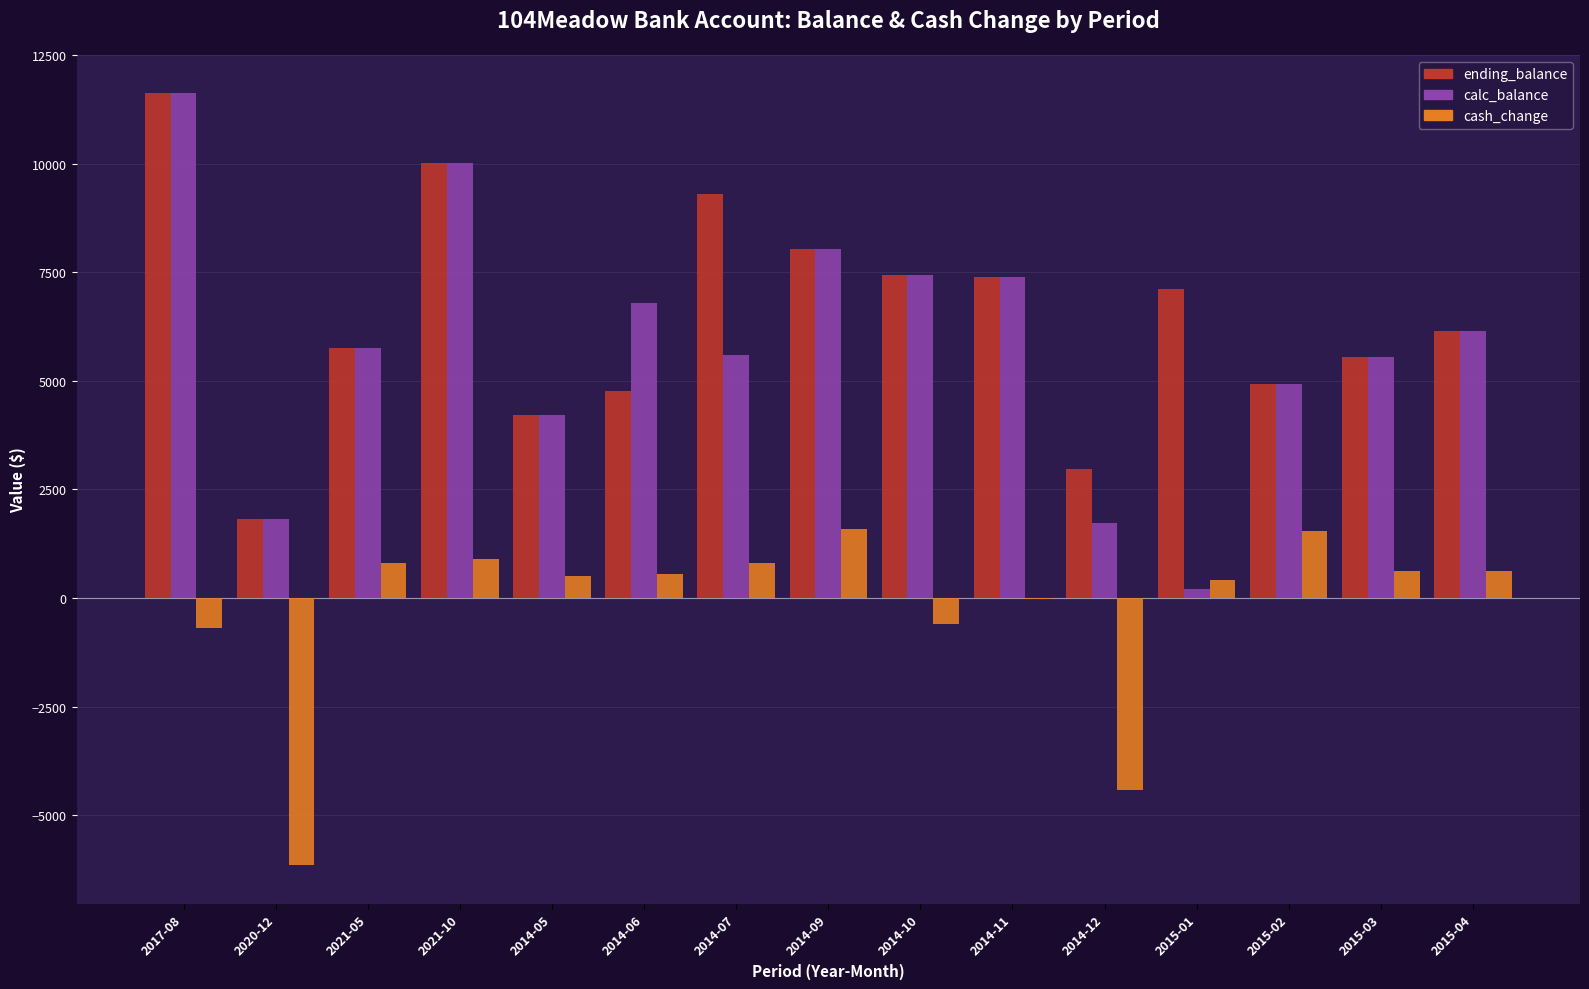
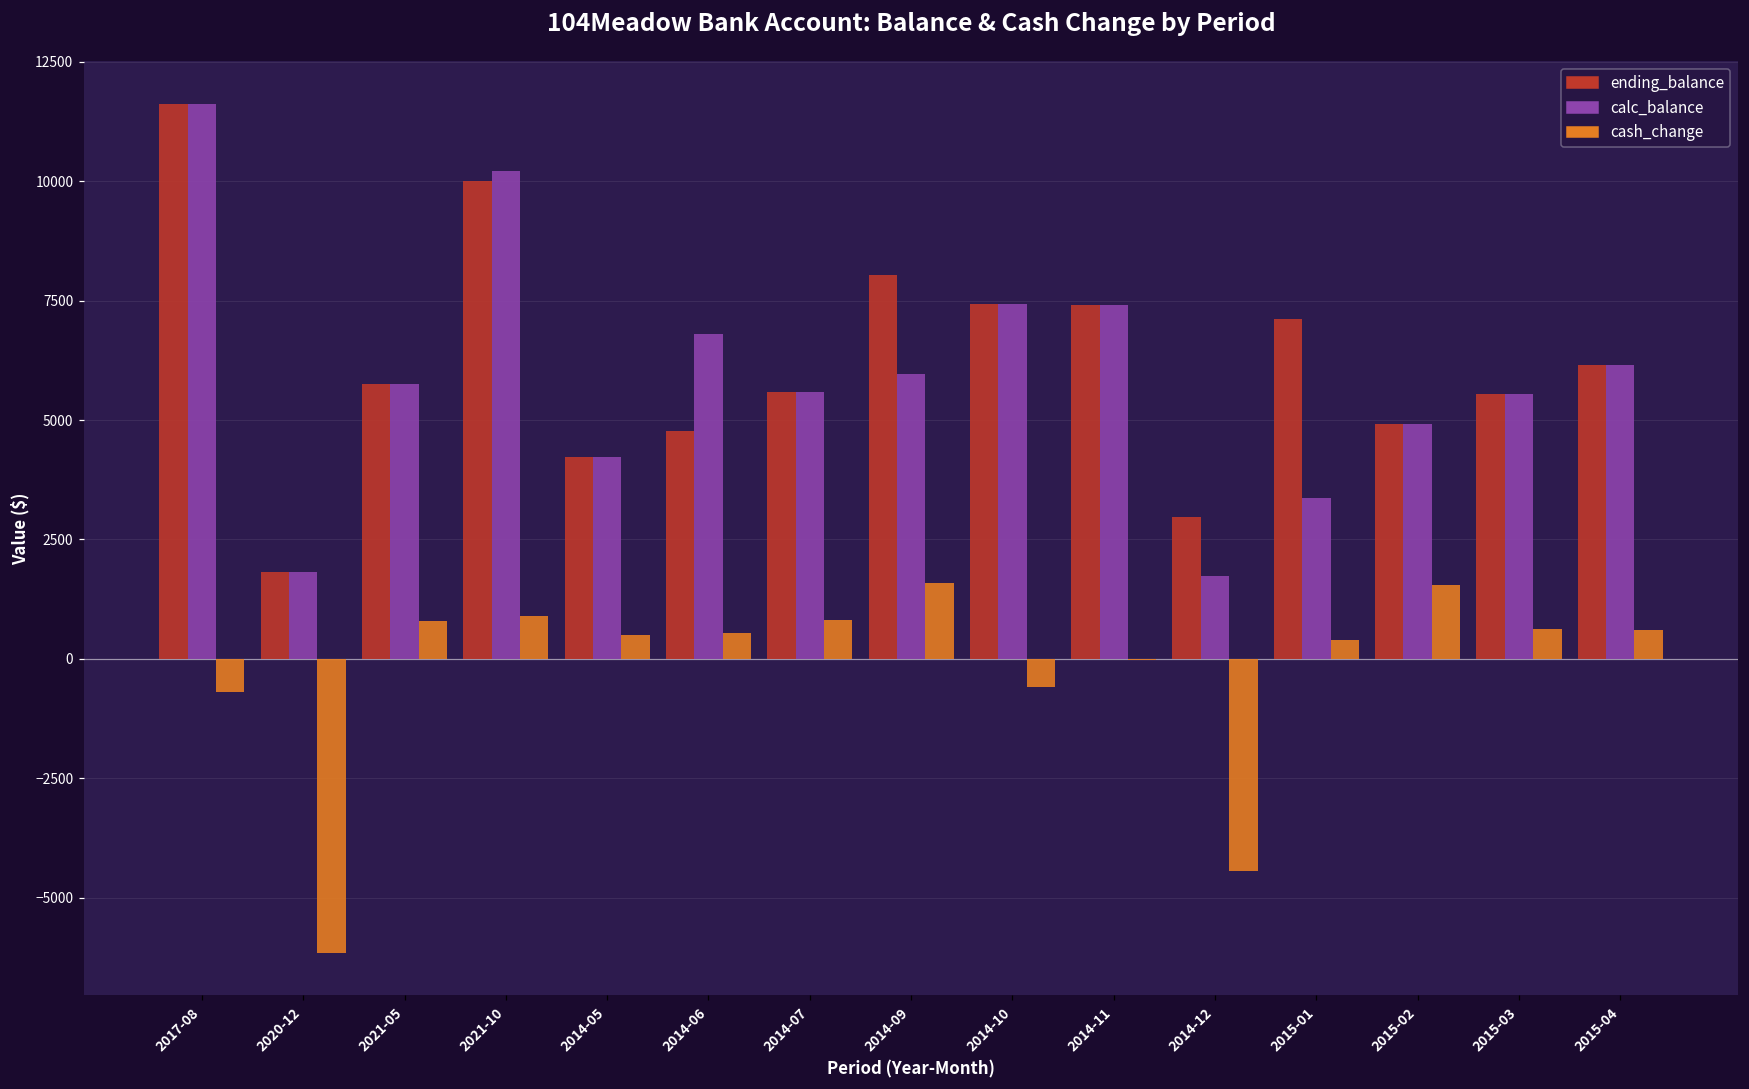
  {
    "ending_balance": {
      "2017-08": 11600,
      "2020-12": 1800,
      "2021-05": 5800,
      "2021-10": 10000,
      "2014-05": 4200,
      "2014-06": 4800,
-     "2014-07": 9300,
+     "2014-07": 5600,
      "2014-09": 8000,
      "2014-10": 7400,
      "2014-11": 7400,
      "2014-12": 3000,
      "2015-01": 7100,
      "2015-02": 4900,
      "2015-03": 5500,
      "2015-04": 6200
    },
    "calc_balance": {
      "2017-08": 11600,
      "2020-12": 1800,
      "2021-05": 5800,
-     "2021-10": 10000,
+     "2021-10": 10200,
      "2014-05": 4200,
      "2014-06": 6800,
      "2014-07": 5600,
-     "2014-09": 8000,
+     "2014-09": 6000,
      "2014-10": 7400,
      "2014-11": 7400,
      "2014-12": 1700,
-     "2015-01": 200,
+     "2015-01": 3400,
      "2015-02": 4900,
      "2015-03": 5500,
      "2015-04": 6200
    },
    "cash_change": {
      "2017-08": -700,
      "2020-12": -6200,
      "2021-05": 800,
      "2021-10": 900,
      "2014-05": 500,
      "2014-06": 600,
      "2014-07": 800,
      "2014-09": 1600,
      "2014-10": -600,
      "2014-12": -4400,
      "2015-01": 400,
      "2015-02": 1500,
      "2015-03": 600,
      "2015-04": 600
    }
  }
